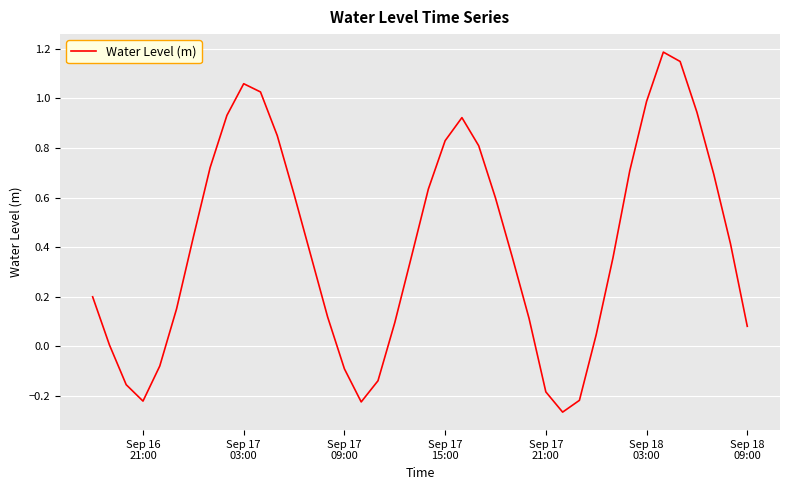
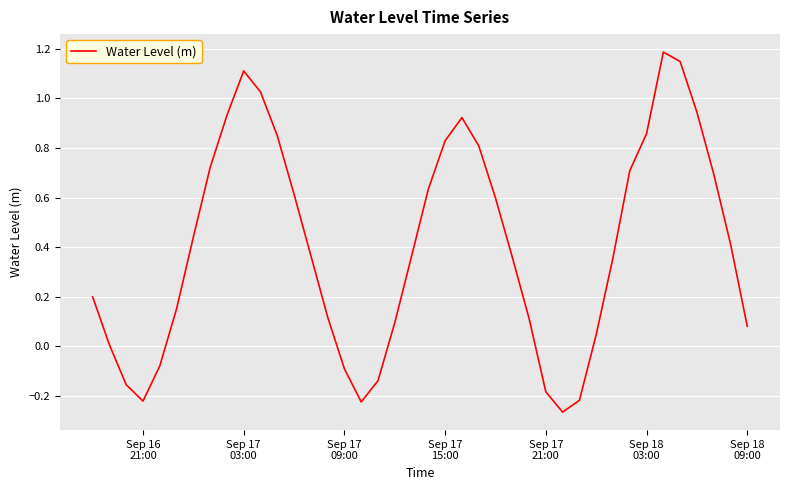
  {
    "Sep 16 21:00": -0.22,
-   "Sep 17 03:00": 1.06,
+   "Sep 17 03:00": 1.11,
    "Sep 17 09:00": -0.09,
    "Sep 17 15:00": 0.83,
    "Sep 17 21:00": -0.18,
-   "Sep 18 03:00": 0.99,
+   "Sep 18 03:00": 0.86,
    "Sep 18 09:00": 0.08
  }
